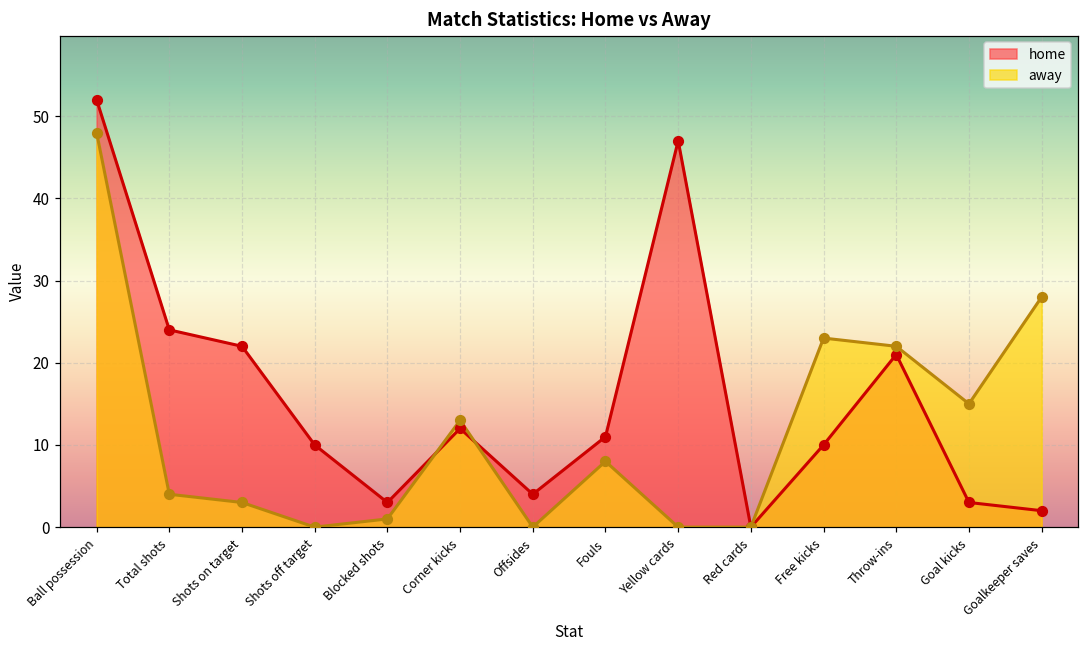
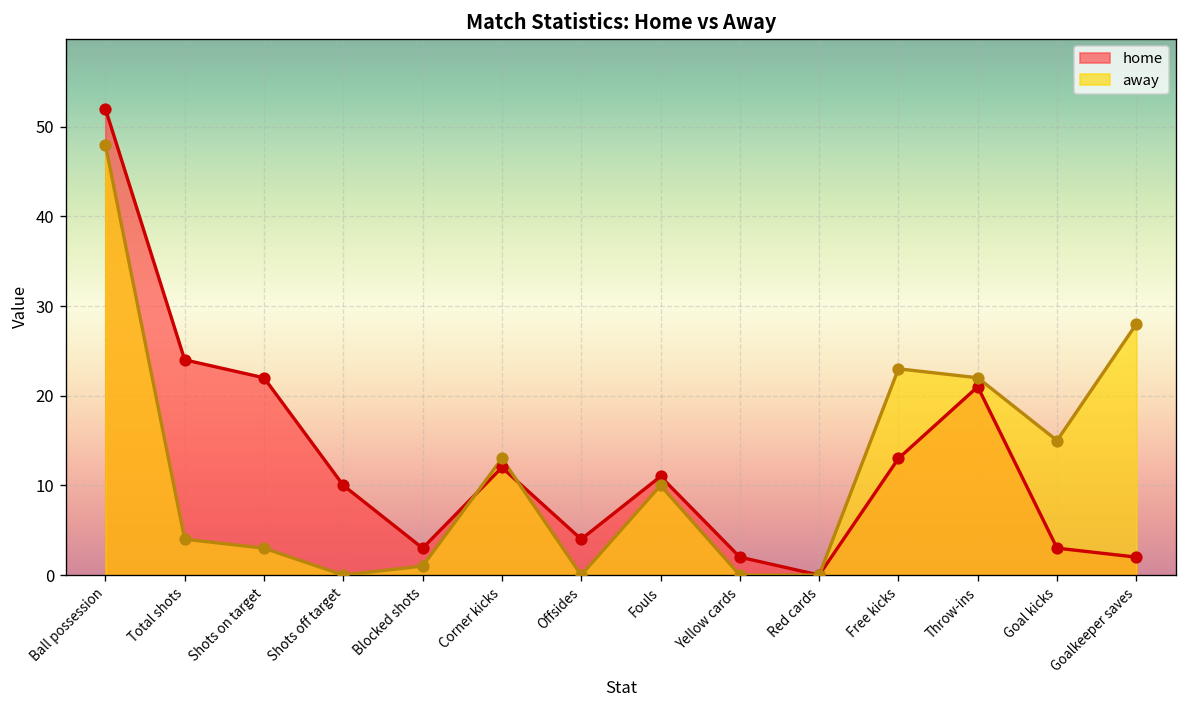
  {
    "home": {
      "Ball possession": 52,
      "Total shots": 24,
      "Shots on target": 22,
      "Shots off target": 10,
      "Blocked shots": 3,
      "Corner kicks": 12,
      "Offsides": 4,
      "Fouls": 11,
-     "Yellow cards": 47,
-     "Free kicks": 10,
+     "Yellow cards": 2,
+     "Free kicks": 13,
      "Throw-ins": 21,
      "Goal kicks": 3,
      "Goalkeeper saves": 2
    },
    "away": {
      "Ball possession": 48,
      "Total shots": 4,
      "Shots on target": 3,
      "Shots off target": 0,
      "Blocked shots": 1,
      "Corner kicks": 13,
      "Offsides": 0,
-     "Fouls": 8,
+     "Fouls": 10,
      "Yellow cards": 0,
      "Free kicks": 23,
      "Throw-ins": 22,
      "Goal kicks": 15,
      "Goalkeeper saves": 28
    }
  }
